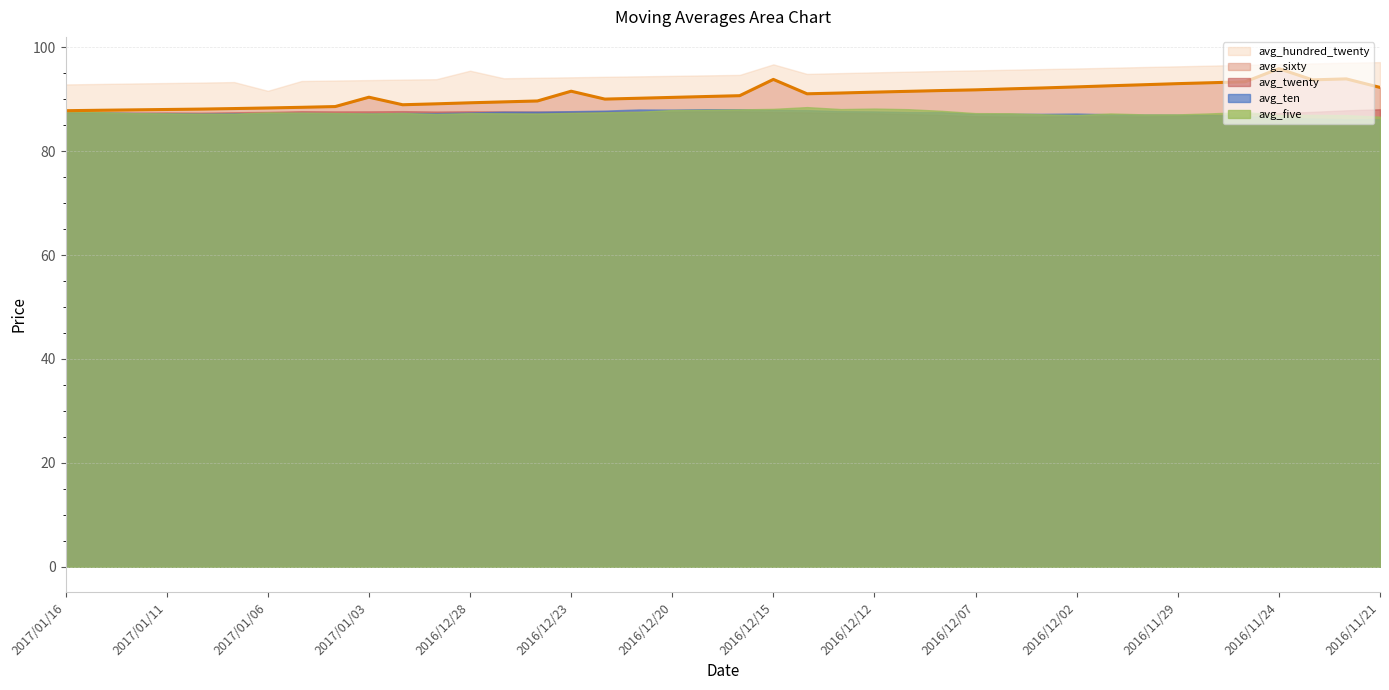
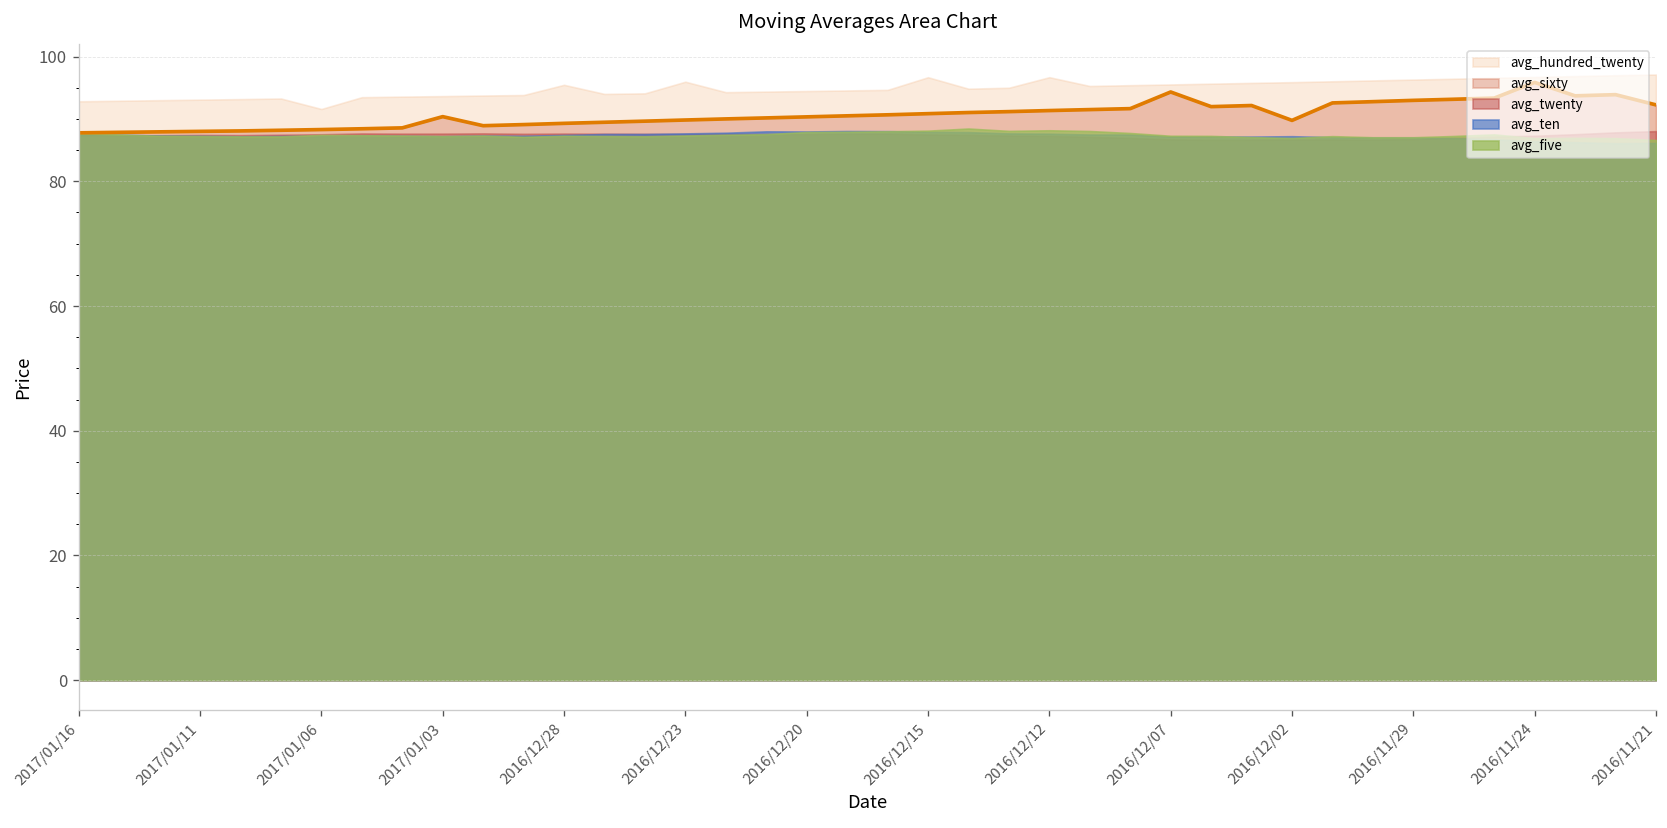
  {
    "avg_hundred_twenty": {
      "2017/01/16": 93,
      "2017/01/11": 93,
      "2017/01/06": 92,
      "2017/01/03": 94,
      "2016/12/28": 95,
-     "2016/12/23": 94,
+     "2016/12/23": 96,
      "2016/12/20": 94,
      "2016/12/15": 97,
-     "2016/12/12": 95,
+     "2016/12/12": 97,
      "2016/12/07": 96,
      "2016/12/02": 96,
      "2016/11/29": 96,
      "2016/11/21": 97
    },
    "avg_sixty": {
      "2017/01/11": 88,
      "2017/01/06": 88,
      "2017/01/03": 90,
      "2016/12/28": 89,
-     "2016/12/23": 92,
+     "2016/12/23": 90,
      "2016/12/20": 90,
-     "2016/12/15": 94,
+     "2016/12/15": 91,
      "2016/12/12": 91,
-     "2016/12/07": 92,
-     "2016/12/02": 92,
+     "2016/12/07": 94,
+     "2016/12/02": 90,
      "2016/11/29": 93,
      "2016/11/21": 92
    },
    "avg_twenty": {
      "2016/11/21": 88
    },
    "avg_five": {
      "2016/12/12": 88
    }
  }
